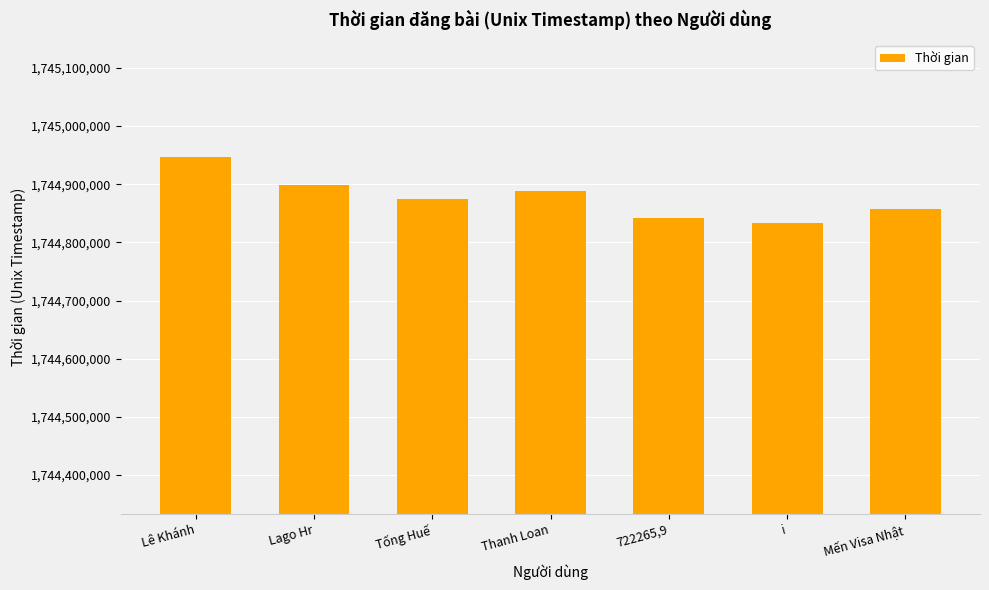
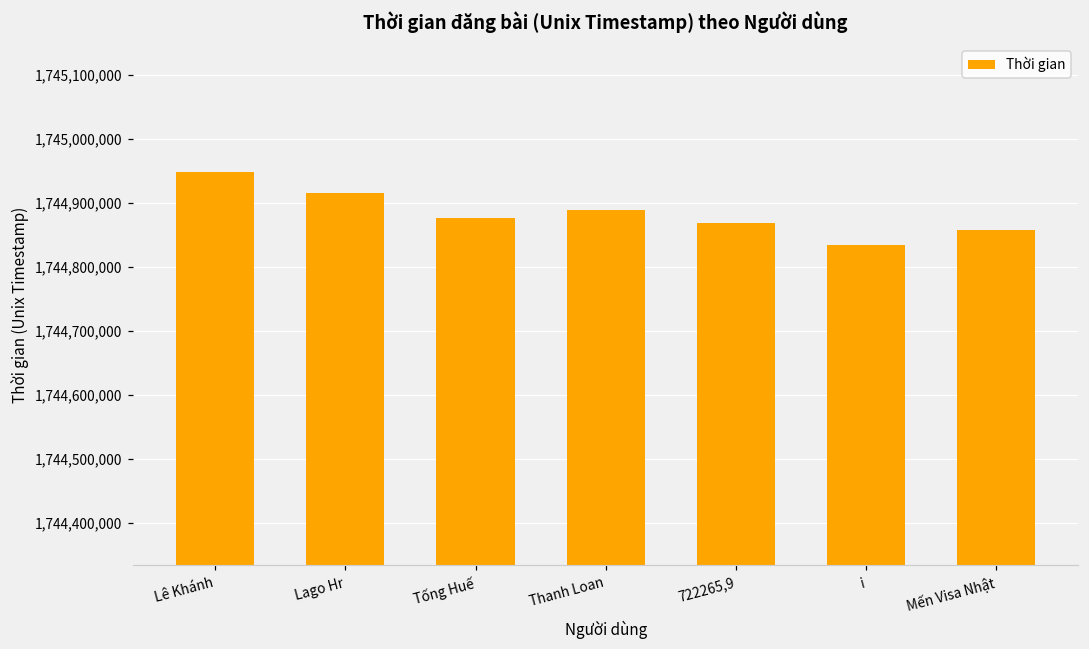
  {
    "Lê Khánh": "1,744,950,000",
-   "Lago Hr": "1,744,900,000",
+   "Lago Hr": "1,744,910,000",
    "Tống Huế": "1,744,880,000",
    "Thanh Loan": "1,744,890,000",
-   "722265,9": "1,744,840,000",
+   "722265,9": "1,744,870,000",
    "i": "1,744,830,000",
    "Mến Visa Nhật": "1,744,860,000"
  }
